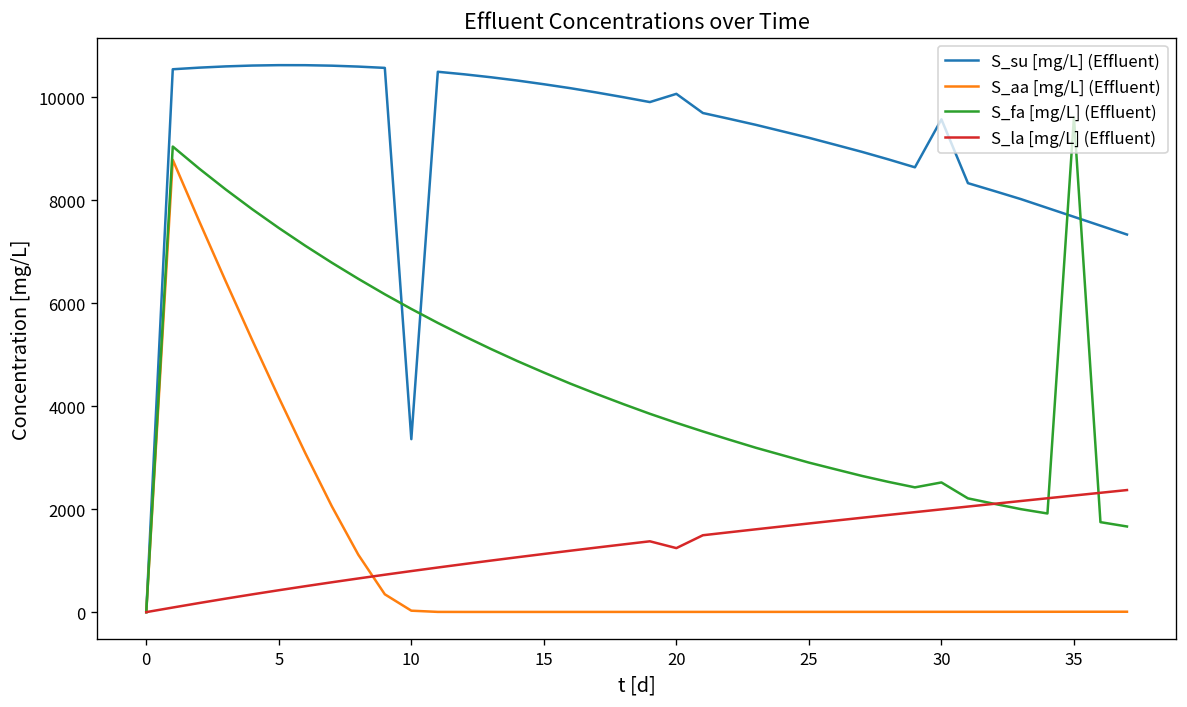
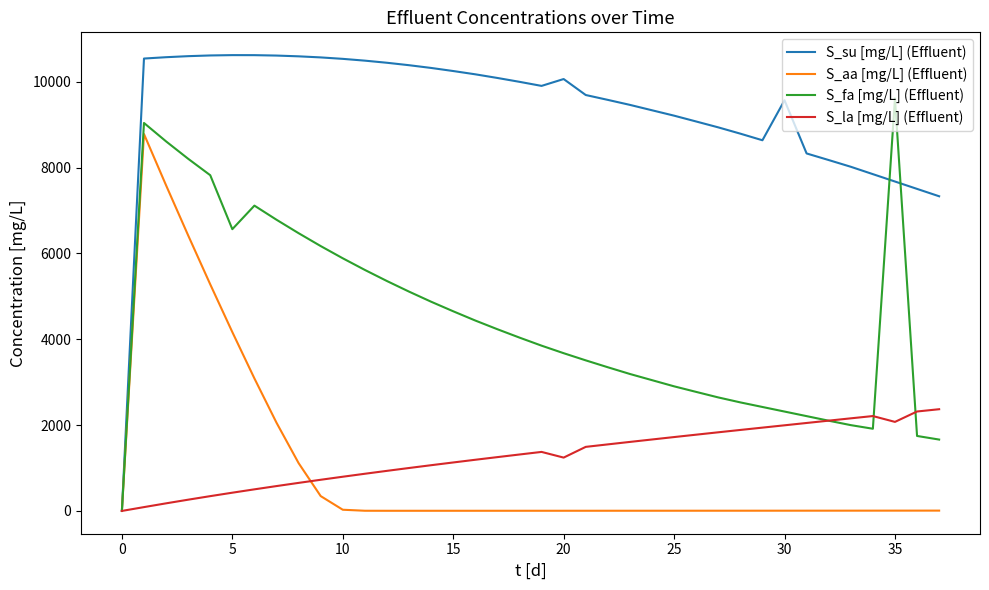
  {
    "S_su [mg/L] (Effluent)": {
      "5": 10600,
-     "10": 3400,
+     "10": 10500,
      "15": 10300,
      "20": 10100,
      "25": 9200,
      "35": 7700
    },
    "S_aa [mg/L] (Effluent)": {
      "5": 4200,
      "10": 0,
      "15": 0,
      "20": 0,
      "25": 0,
      "30": 0,
      "35": 0
    },
    "S_fa [mg/L] (Effluent)": {
-     "5": 7500,
+     "5": 6600,
      "10": 5900,
      "15": 4700,
      "20": 3700,
      "25": 2900,
-     "30": 2500
+     "30": 2300
    },
    "S_la [mg/L] (Effluent)": {
      "5": 400,
      "10": 800,
      "15": 1100,
      "20": 1200,
      "25": 1700,
      "30": 2000,
-     "35": 2300
+     "35": 2100
    }
  }
